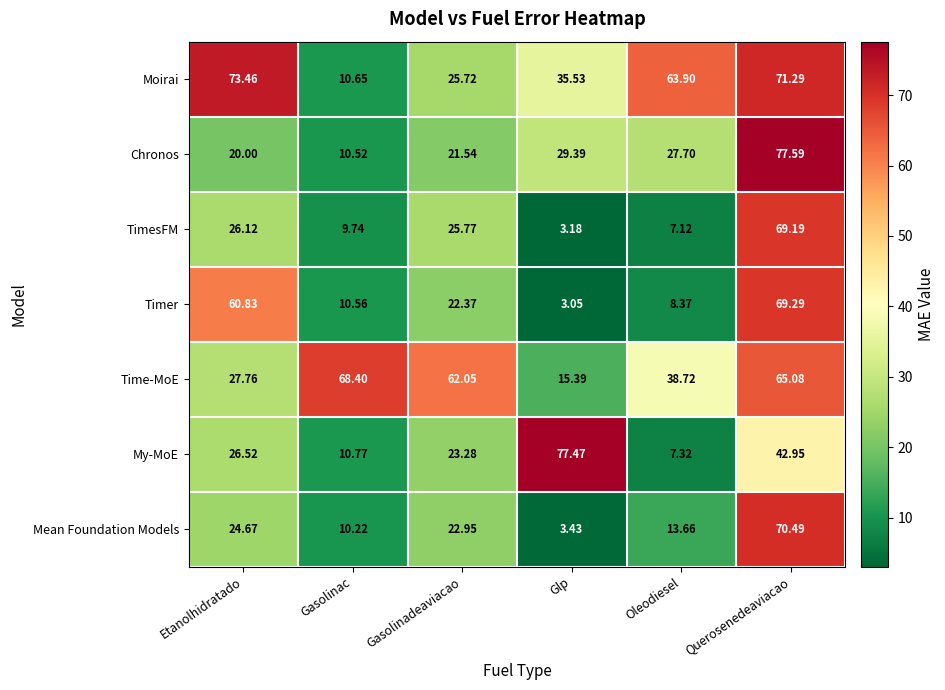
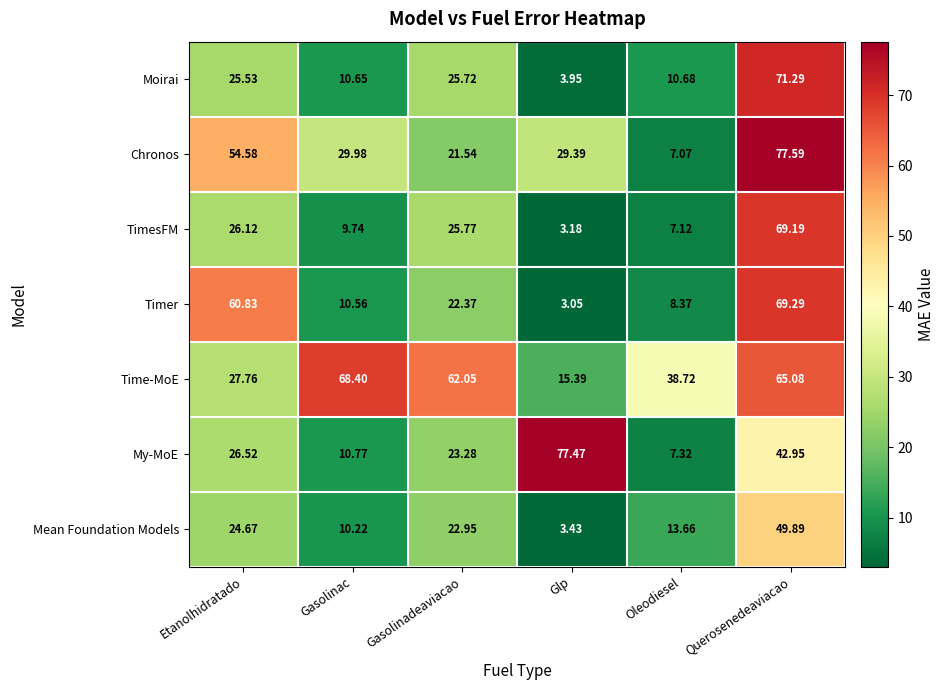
  {
    "Moirai": {
-     "Etanolhidratado": 73.46,
+     "Etanolhidratado": 25.53,
      "Gasolinac": 10.65,
      "Gasolinadeaviacao": 25.72,
-     "Glp": 35.53,
-     "Oleodiesel": 63.90,
+     "Glp": 3.95,
+     "Oleodiesel": 10.68,
      "Querosenedeaviacao": 71.29
    },
    "Chronos": {
-     "Etanolhidratado": 20.00,
-     "Gasolinac": 10.52,
+     "Etanolhidratado": 54.58,
+     "Gasolinac": 29.98,
      "Gasolinadeaviacao": 21.54,
      "Glp": 29.39,
-     "Oleodiesel": 27.70,
+     "Oleodiesel": 7.07,
      "Querosenedeaviacao": 77.59
    },
    "TimesFM": {
      "Etanolhidratado": 26.12,
      "Gasolinac": 9.74,
      "Gasolinadeaviacao": 25.77,
      "Glp": 3.18,
      "Oleodiesel": 7.12,
      "Querosenedeaviacao": 69.19
    },
    "Timer": {
      "Etanolhidratado": 60.83,
      "Gasolinac": 10.56,
      "Gasolinadeaviacao": 22.37,
      "Glp": 3.05,
      "Oleodiesel": 8.37,
      "Querosenedeaviacao": 69.29
    },
    "Time-MoE": {
      "Etanolhidratado": 27.76,
      "Gasolinac": 68.40,
      "Gasolinadeaviacao": 62.05,
      "Glp": 15.39,
      "Oleodiesel": 38.72,
      "Querosenedeaviacao": 65.08
    },
    "My-MoE": {
      "Etanolhidratado": 26.52,
      "Gasolinac": 10.77,
      "Gasolinadeaviacao": 23.28,
      "Glp": 77.47,
      "Oleodiesel": 7.32,
      "Querosenedeaviacao": 42.95
    },
    "Mean Foundation Models": {
      "Etanolhidratado": 24.67,
      "Gasolinac": 10.22,
      "Gasolinadeaviacao": 22.95,
      "Glp": 3.43,
      "Oleodiesel": 13.66,
-     "Querosenedeaviacao": 70.49
+     "Querosenedeaviacao": 49.89
    }
  }
